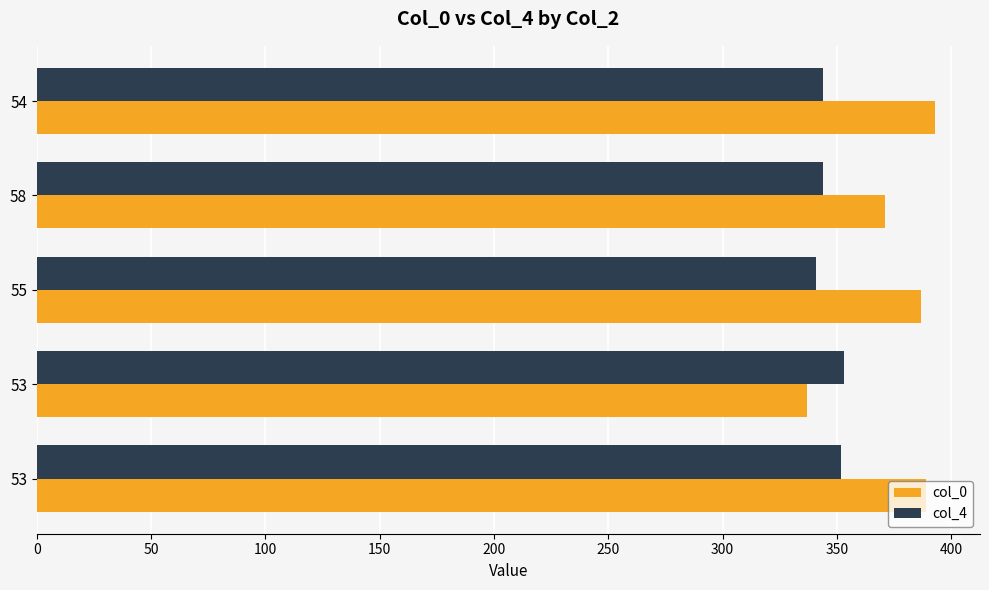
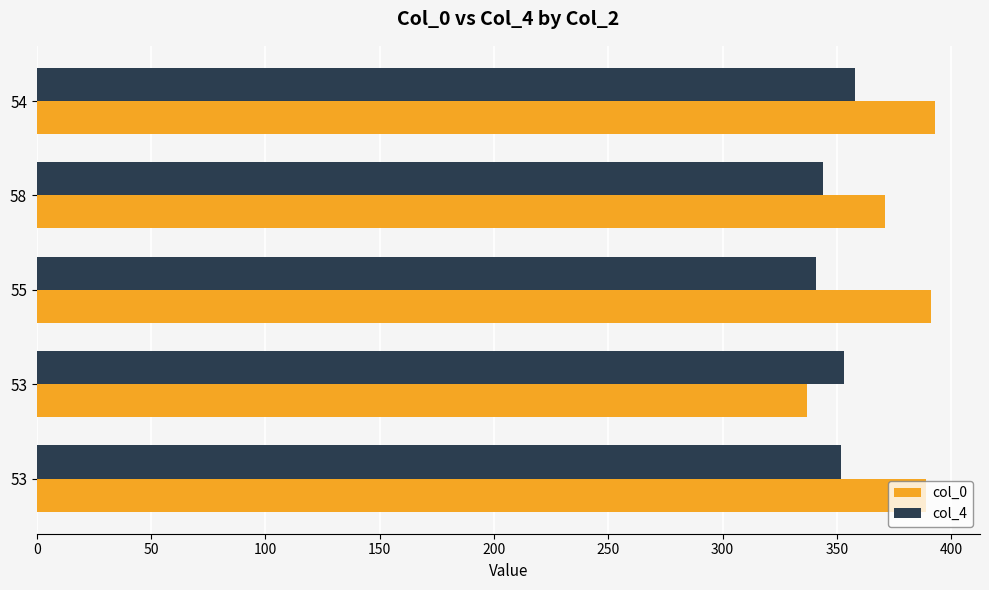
  {
    "col_0": {
      "54": 393,
      "58": 371,
-     "55": 387
+     "55": 391
    },
    "col_4": {
-     "54": 344,
+     "54": 358,
      "58": 344,
      "55": 341
    }
  }
